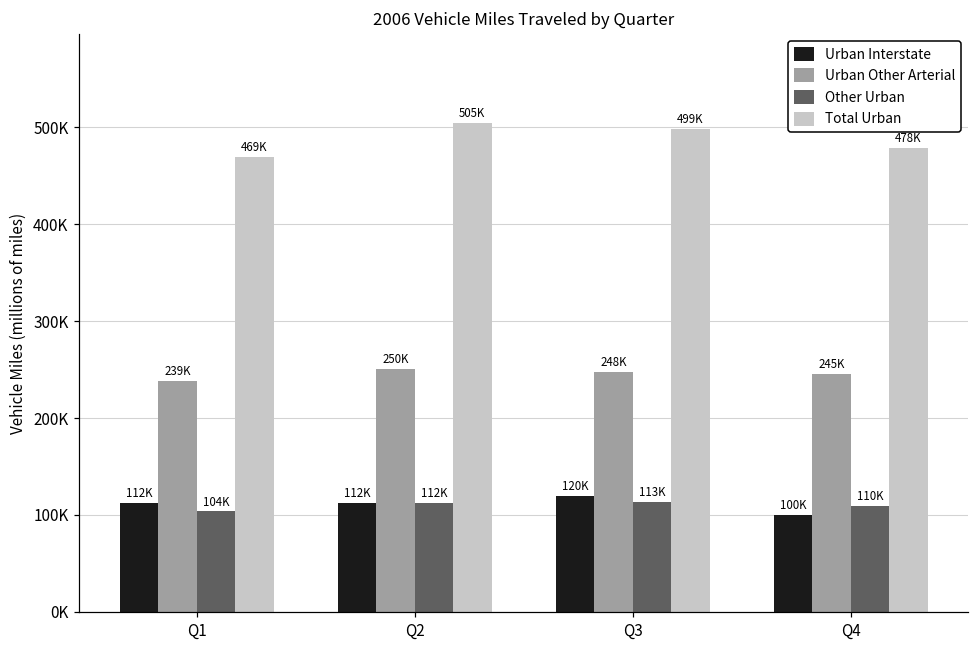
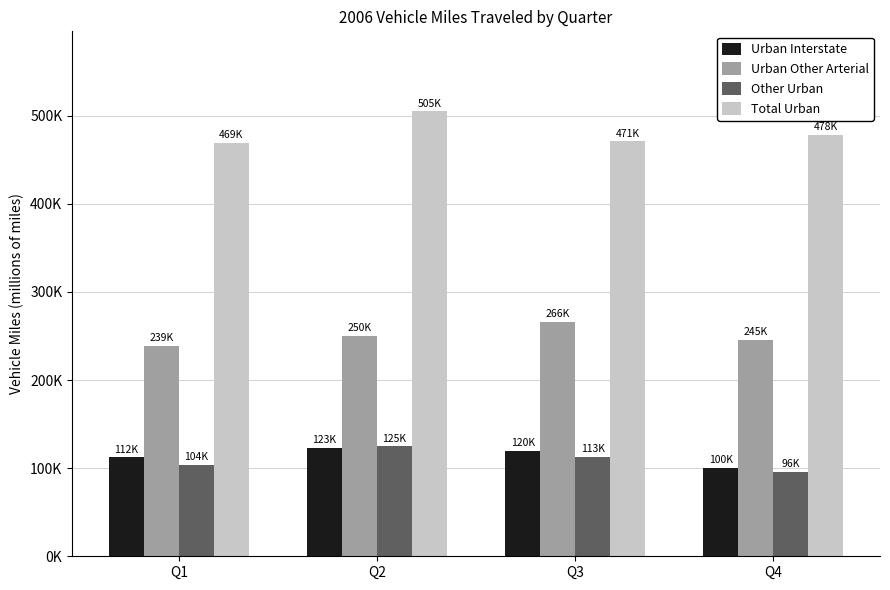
  {
    "Urban Interstate": {
      "Q1": "112K",
-     "Q2": "112K",
+     "Q2": "123K",
      "Q3": "120K",
      "Q4": "100K"
    },
    "Urban Other Arterial": {
      "Q1": "239K",
      "Q2": "250K",
-     "Q3": "248K",
+     "Q3": "266K",
      "Q4": "245K"
    },
    "Other Urban": {
      "Q1": "104K",
-     "Q2": "112K",
+     "Q2": "125K",
      "Q3": "113K",
-     "Q4": "110K"
+     "Q4": "96K"
    },
    "Total Urban": {
      "Q1": "469K",
      "Q2": "505K",
-     "Q3": "499K",
+     "Q3": "471K",
      "Q4": "478K"
    }
  }
